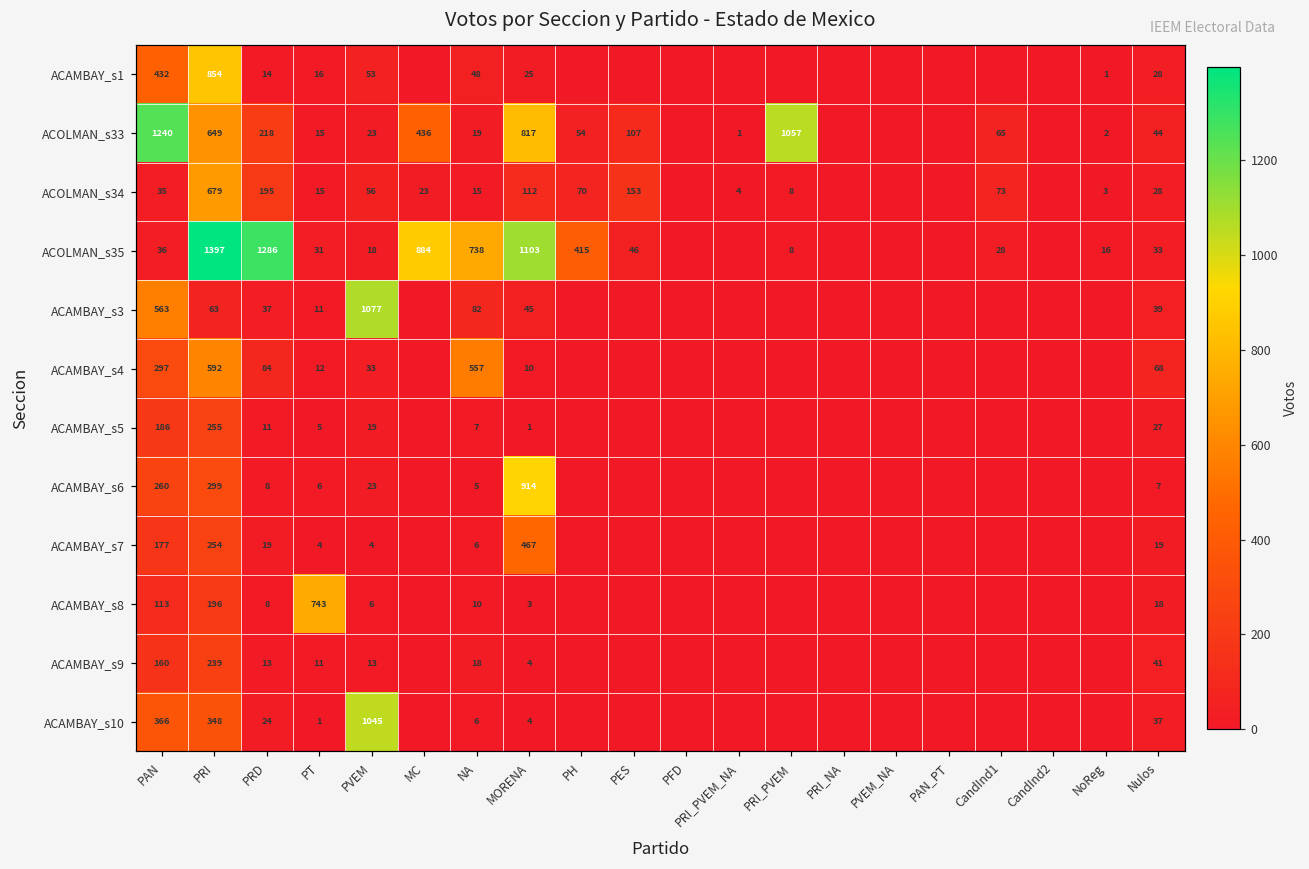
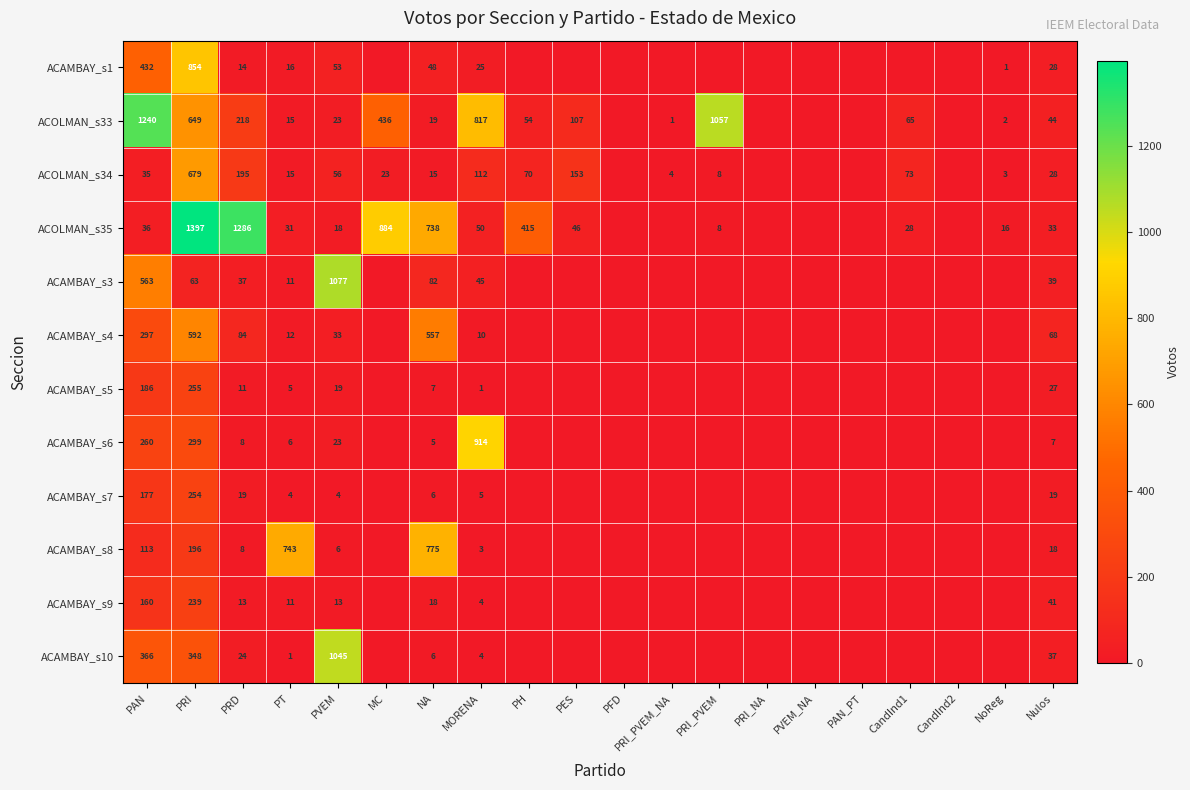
  {
    "ACAMBAY_s1": {
      "PAN": 432,
      "PRI": 854,
      "PRD": 14,
      "PT": 16,
      "PVEM": 53,
      "NA": 48,
      "MORENA": 25,
      "NoReg": 1,
      "Nulos": 28
    },
    "ACOLMAN_s33": {
      "PAN": 1240,
      "PRI": 649,
      "PRD": 218,
      "PT": 15,
      "PVEM": 23,
      "MC": 436,
      "NA": 19,
      "MORENA": 817,
      "PH": 54,
      "PES": 107,
      "PRI_PVEM_NA": 1,
      "PRI_PVEM": 1057,
      "CandInd1": 65,
      "NoReg": 2,
      "Nulos": 44
    },
    "ACOLMAN_s34": {
      "PAN": 35,
      "PRI": 679,
      "PRD": 195,
      "PT": 15,
      "PVEM": 56,
      "MC": 23,
      "NA": 15,
      "MORENA": 112,
      "PH": 70,
      "PES": 153,
      "PRI_PVEM_NA": 4,
      "PRI_PVEM": 8,
      "CandInd1": 73,
      "NoReg": 3,
      "Nulos": 28
    },
    "ACOLMAN_s35": {
      "PAN": 36,
      "PRI": 1397,
      "PRD": 1286,
      "PT": 31,
      "PVEM": 18,
      "MC": 884,
      "NA": 738,
-     "MORENA": 1103,
+     "MORENA": 50,
      "PH": 415,
      "PES": 46,
      "PRI_PVEM": 8,
      "CandInd1": 28,
      "NoReg": 16,
      "Nulos": 33
    },
    "ACAMBAY_s3": {
      "PAN": 563,
      "PRI": 63,
      "PRD": 37,
      "PT": 11,
      "PVEM": 1077,
      "NA": 82,
      "MORENA": 45,
      "Nulos": 39
    },
    "ACAMBAY_s4": {
      "PAN": 297,
      "PRI": 592,
      "PRD": 84,
      "PT": 12,
      "PVEM": 33,
      "NA": 557,
      "MORENA": 10,
      "Nulos": 68
    },
    "ACAMBAY_s5": {
      "PAN": 186,
      "PRI": 255,
      "PRD": 11,
      "PT": 5,
      "PVEM": 19,
      "NA": 7,
      "MORENA": 1,
      "Nulos": 27
    },
    "ACAMBAY_s6": {
      "PAN": 260,
      "PRI": 299,
      "PRD": 8,
      "PT": 6,
      "PVEM": 23,
      "NA": 5,
      "MORENA": 914,
      "Nulos": 7
    },
    "ACAMBAY_s7": {
      "PAN": 177,
      "PRI": 254,
      "PRD": 19,
      "PT": 4,
      "PVEM": 4,
      "NA": 6,
-     "MORENA": 467,
+     "MORENA": 5,
      "Nulos": 19
    },
    "ACAMBAY_s8": {
      "PAN": 113,
      "PRI": 196,
      "PRD": 8,
      "PT": 743,
      "PVEM": 6,
-     "NA": 10,
+     "NA": 775,
      "MORENA": 3,
      "Nulos": 18
    },
    "ACAMBAY_s9": {
      "PAN": 160,
      "PRI": 239,
      "PRD": 13,
      "PT": 11,
      "PVEM": 13,
      "NA": 18,
      "MORENA": 4,
      "Nulos": 41
    },
    "ACAMBAY_s10": {
      "PAN": 366,
      "PRI": 348,
      "PRD": 24,
      "PT": 1,
      "PVEM": 1045,
      "NA": 6,
      "MORENA": 4,
      "Nulos": 37
    }
  }
